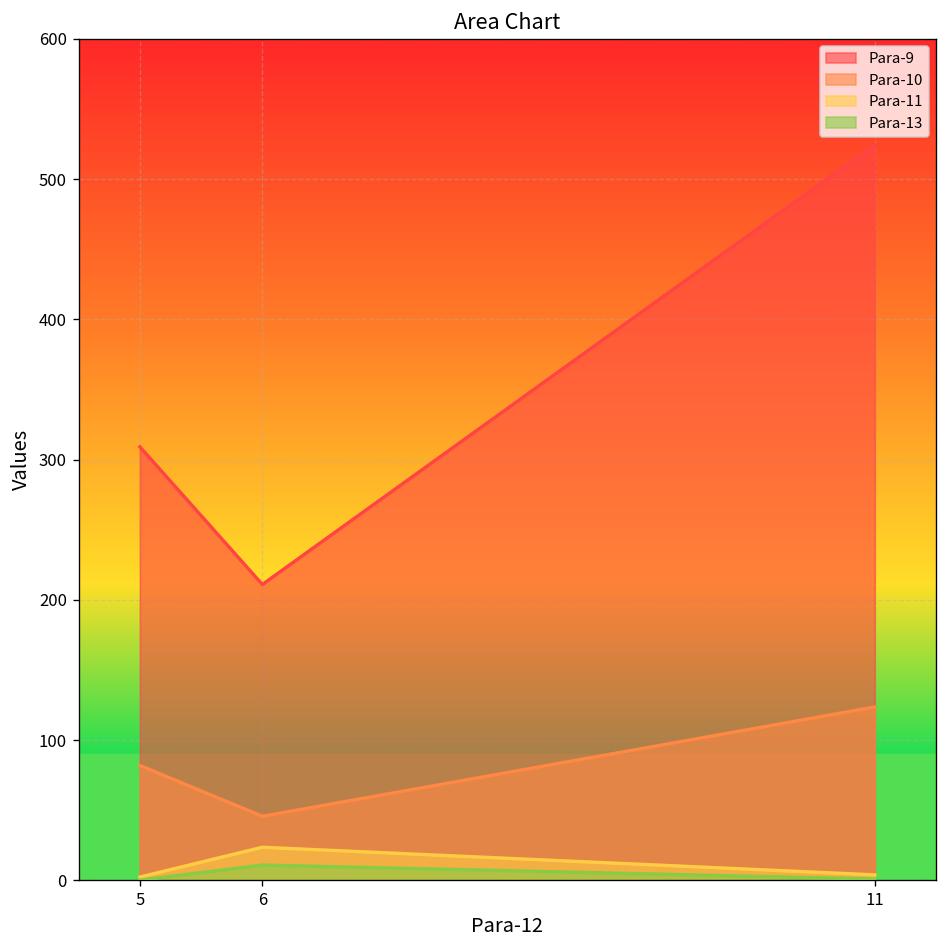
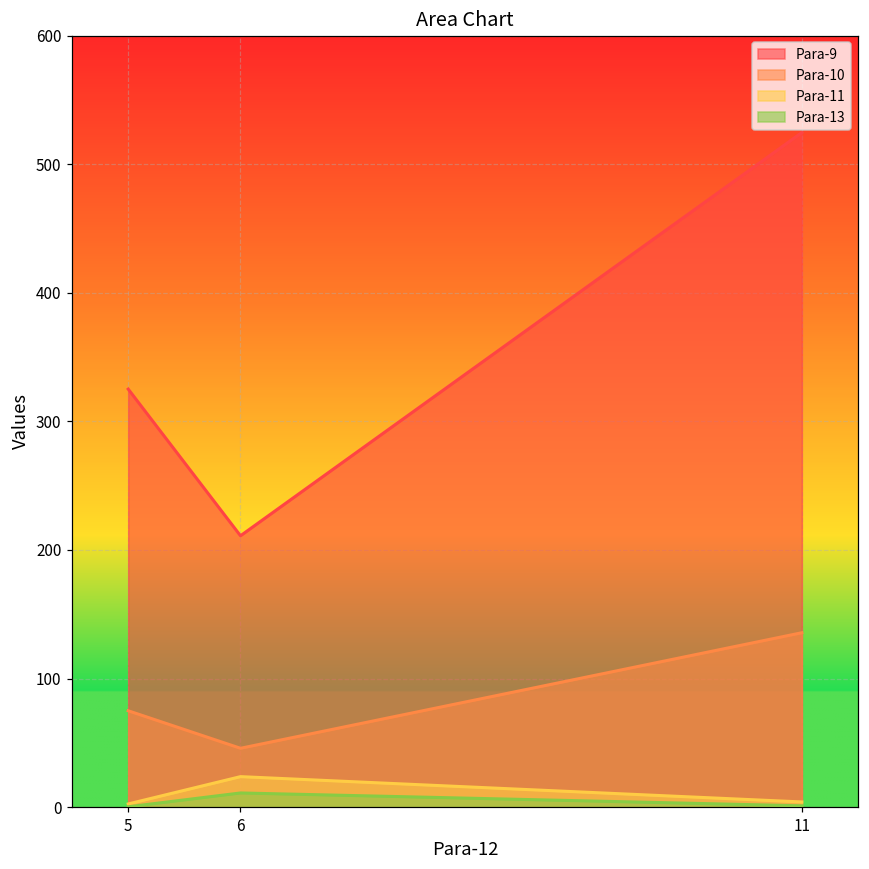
  {
    "Para-9": {
-     "5": 309,
+     "5": 325,
      "6": 211,
      "11": 525
    },
    "Para-10": {
-     "5": 82,
+     "5": 75,
      "6": 46,
-     "11": 124
+     "11": 136
    },
    "Para-11": {
      "5": 2,
      "6": 24,
      "11": 4
    },
    "Para-13": {
      "5": 0,
      "6": 11,
      "11": 1
    }
  }
